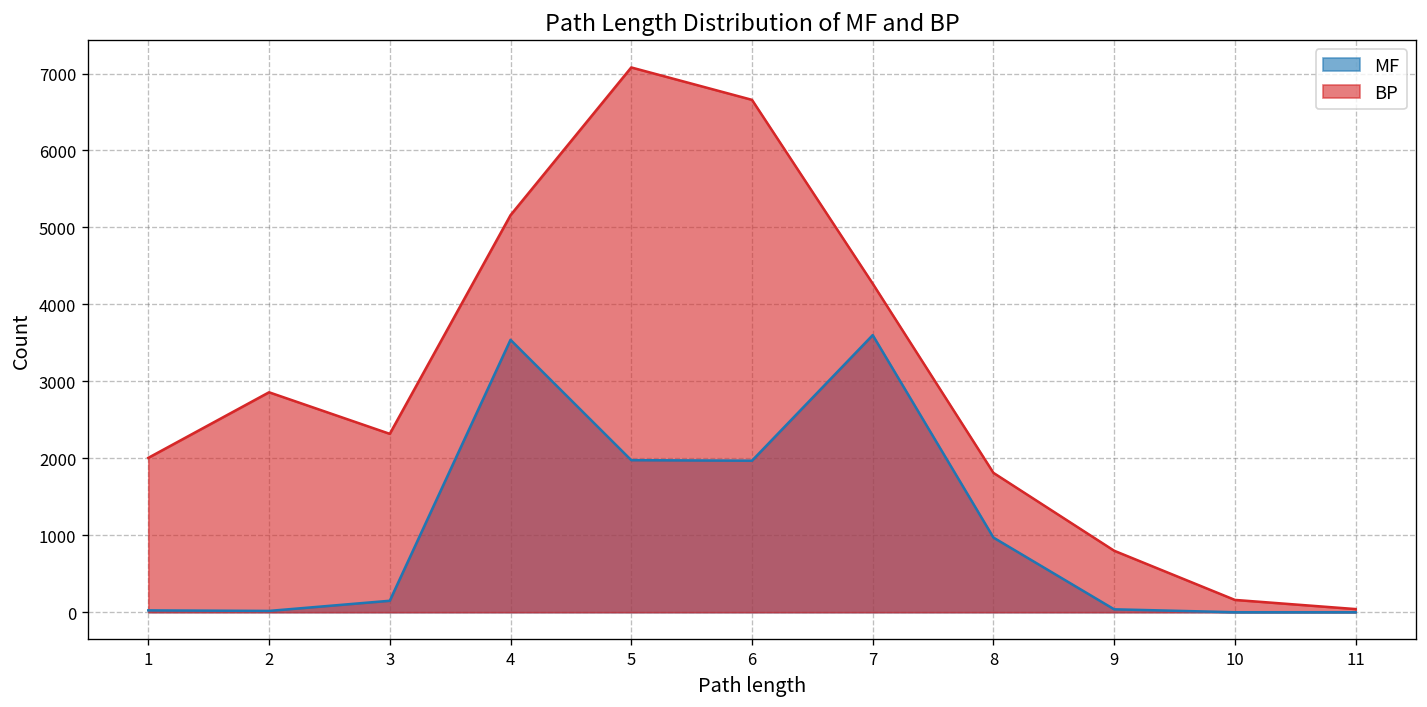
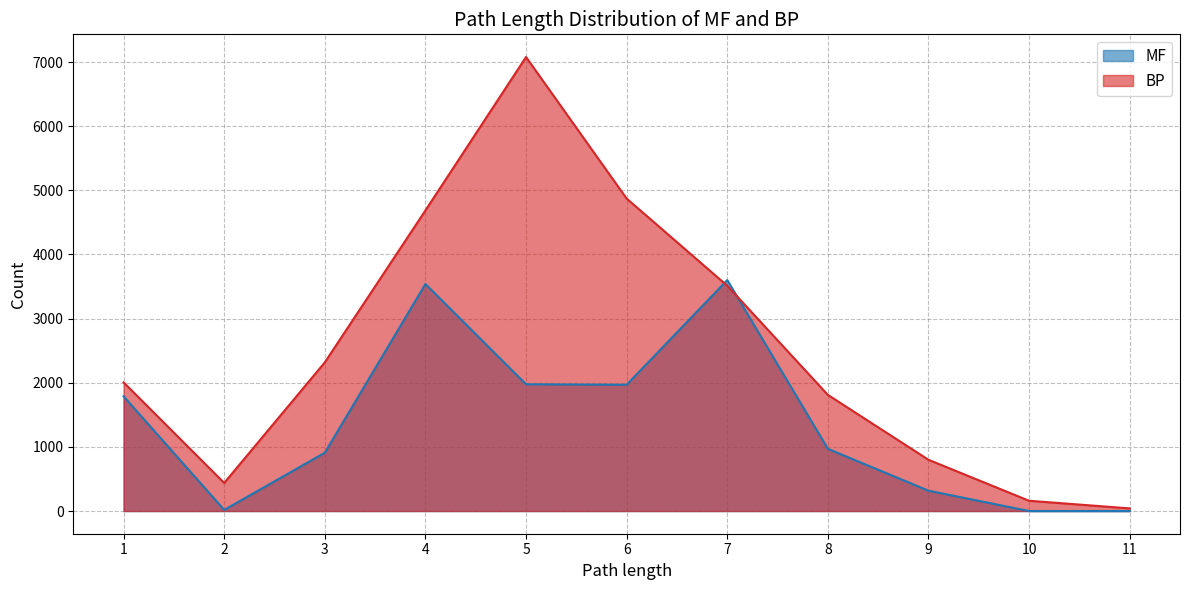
  {
    "MF": {
-     "1": 0,
+     "1": 1800,
      "2": 0,
-     "3": 100,
+     "3": 900,
      "4": 3500,
      "5": 2000,
      "6": 2000,
      "7": 3600,
      "8": 1000,
-     "9": 0,
+     "9": 300,
      "10": 0,
      "11": 0
    },
    "BP": {
      "1": 2000,
-     "2": 2900,
+     "2": 400,
      "3": 2300,
-     "4": 5200,
+     "4": 4700,
      "5": 7100,
-     "6": 6700,
-     "7": 4300,
+     "6": 4900,
+     "7": 3500,
      "8": 1800,
      "9": 800,
      "10": 200,
      "11": 0
    }
  }
